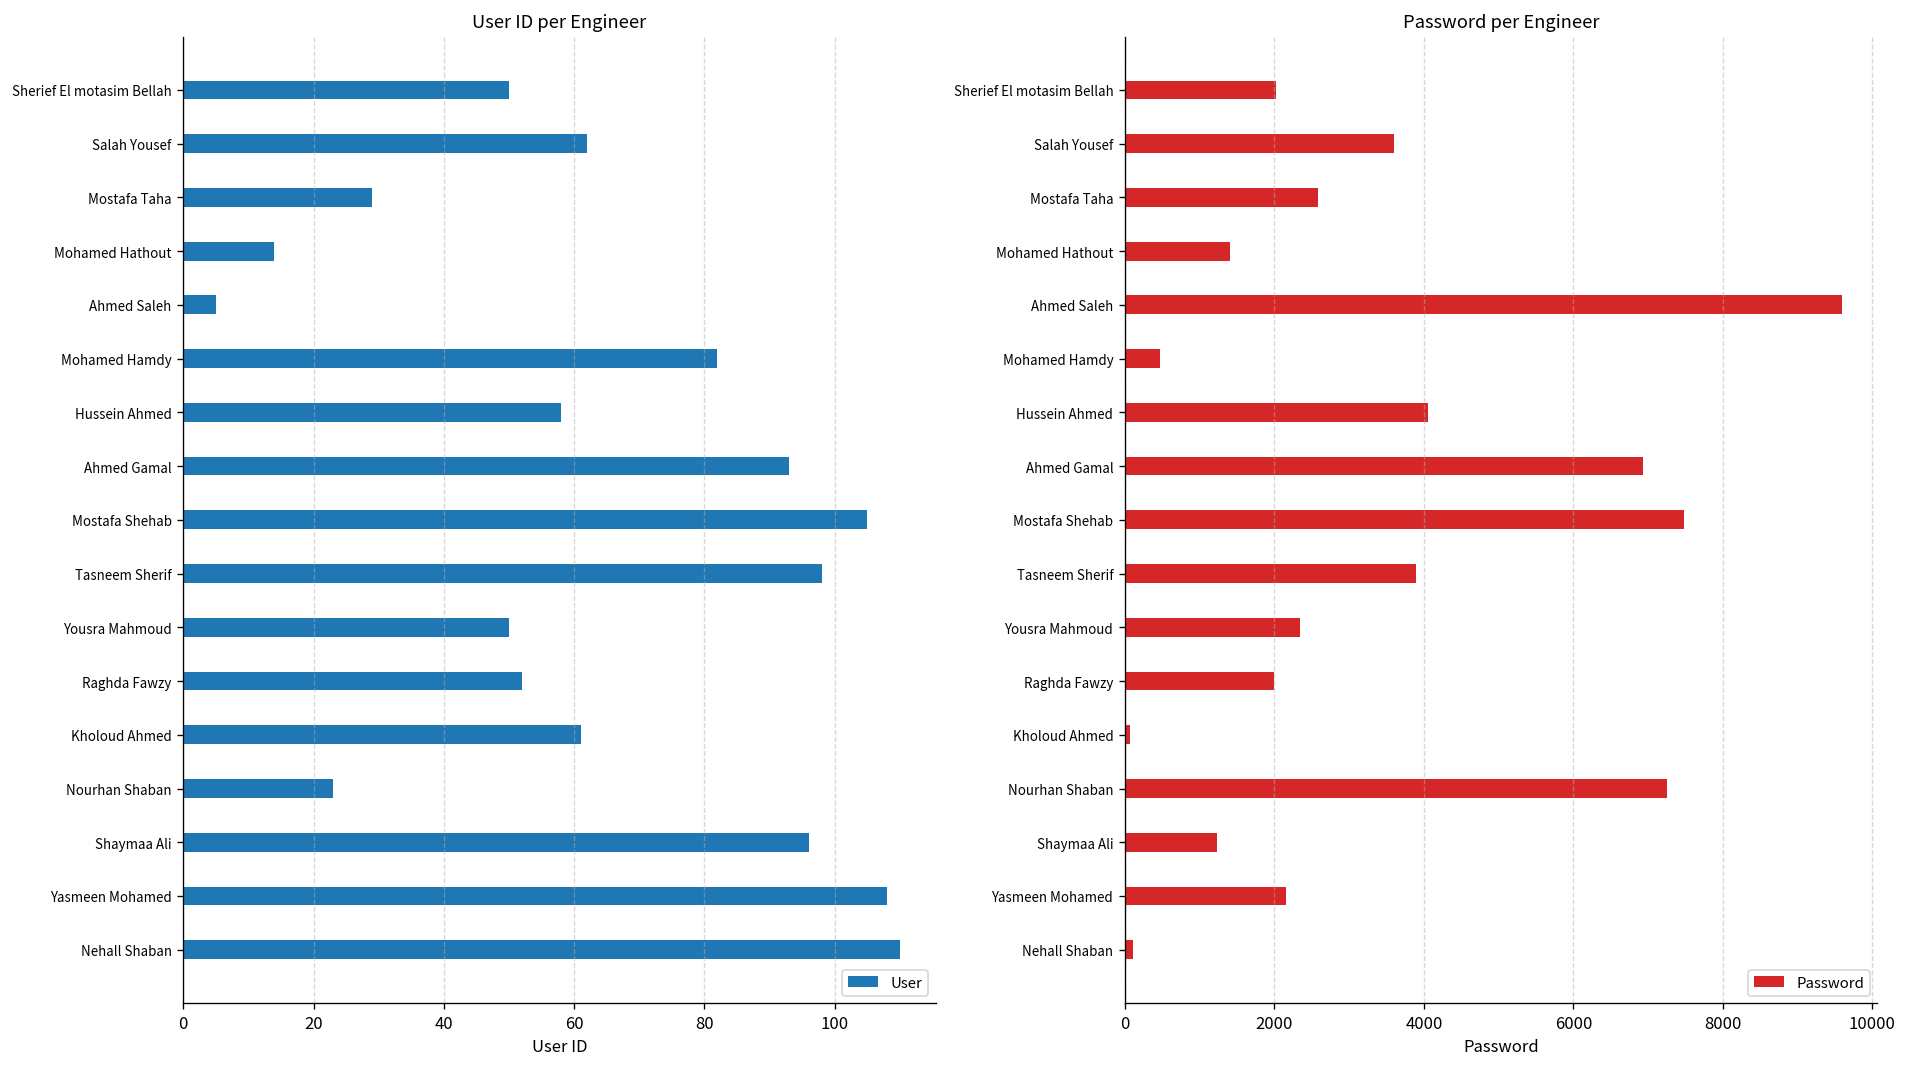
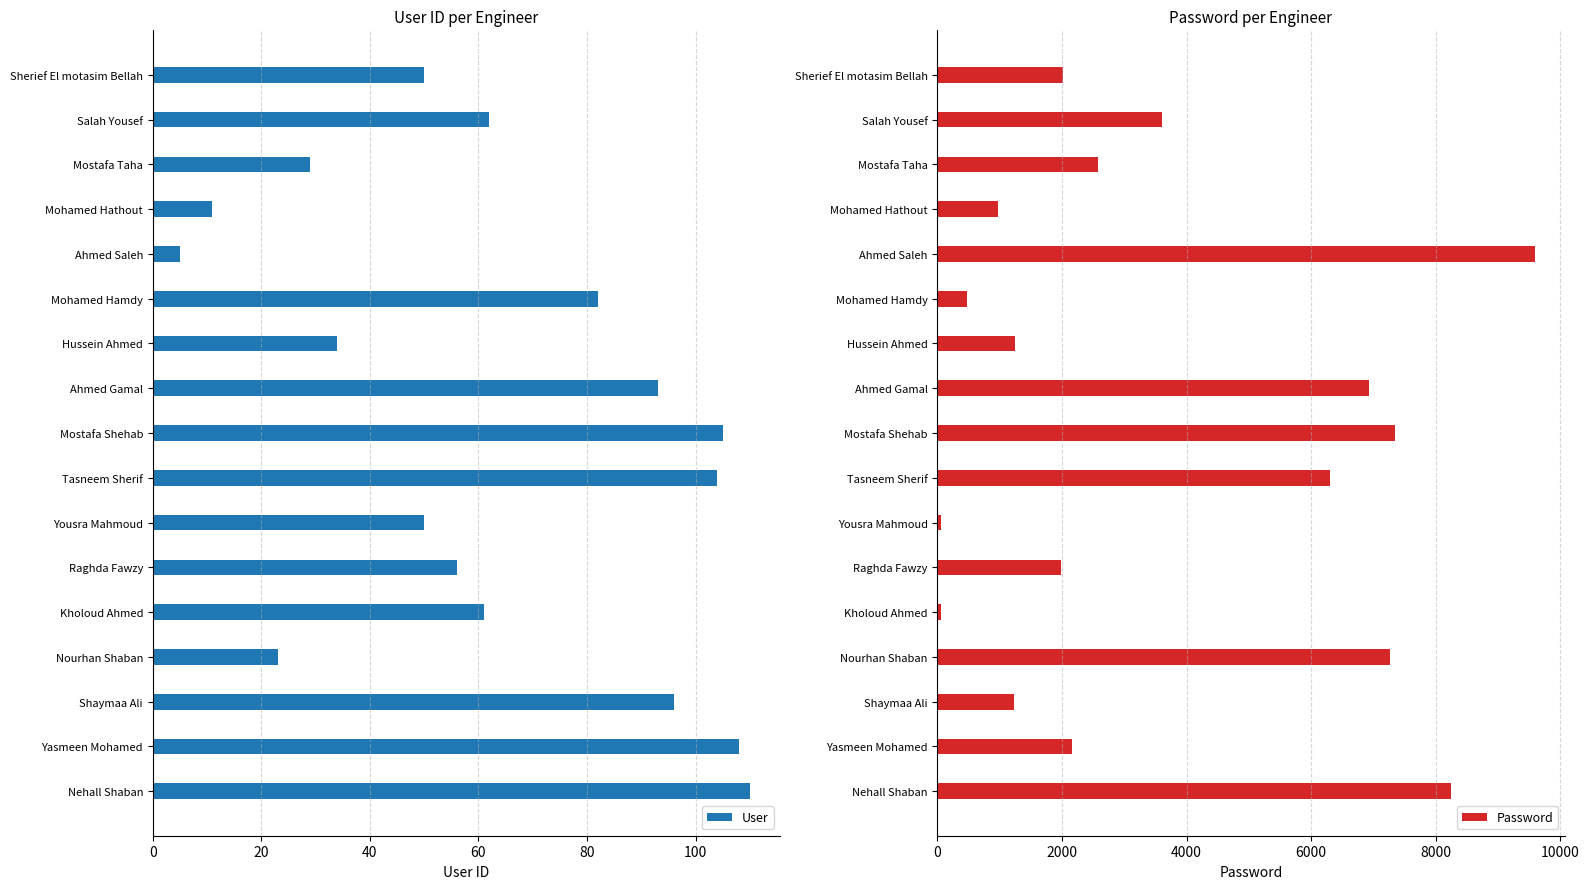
  {
    "User ID per Engineer": {
      "Sherief El motasim Bellah": 50,
      "Salah Yousef": 62,
      "Mostafa Taha": 29,
-     "Mohamed Hathout": 14,
+     "Mohamed Hathout": 11,
      "Ahmed Saleh": 5,
      "Mohamed Hamdy": 82,
-     "Hussein Ahmed": 58,
+     "Hussein Ahmed": 34,
      "Ahmed Gamal": 93,
      "Mostafa Shehab": 105,
-     "Tasneem Sherif": 98,
+     "Tasneem Sherif": 104,
      "Yousra Mahmoud": 50,
-     "Raghda Fawzy": 52,
+     "Raghda Fawzy": 56,
      "Kholoud Ahmed": 61,
      "Nourhan Shaban": 23,
      "Shaymaa Ali": 96,
      "Yasmeen Mohamed": 108,
      "Nehall Shaban": 110
    },
    "Password per Engineer": {
      "Sherief El motasim Bellah": 2000,
      "Salah Yousef": 3600,
      "Mostafa Taha": 2600,
-     "Mohamed Hathout": 1400,
+     "Mohamed Hathout": 1000,
      "Ahmed Saleh": 9600,
      "Mohamed Hamdy": 500,
-     "Hussein Ahmed": 4100,
+     "Hussein Ahmed": 1200,
      "Ahmed Gamal": 6900,
-     "Mostafa Shehab": 7500,
-     "Tasneem Sherif": 3900,
-     "Yousra Mahmoud": 2300,
+     "Mostafa Shehab": 7300,
+     "Tasneem Sherif": 6300,
+     "Yousra Mahmoud": 100,
      "Raghda Fawzy": 2000,
      "Kholoud Ahmed": 100,
      "Nourhan Shaban": 7300,
      "Shaymaa Ali": 1200,
      "Yasmeen Mohamed": 2200,
-     "Nehall Shaban": 100
+     "Nehall Shaban": 8200
    }
  }
